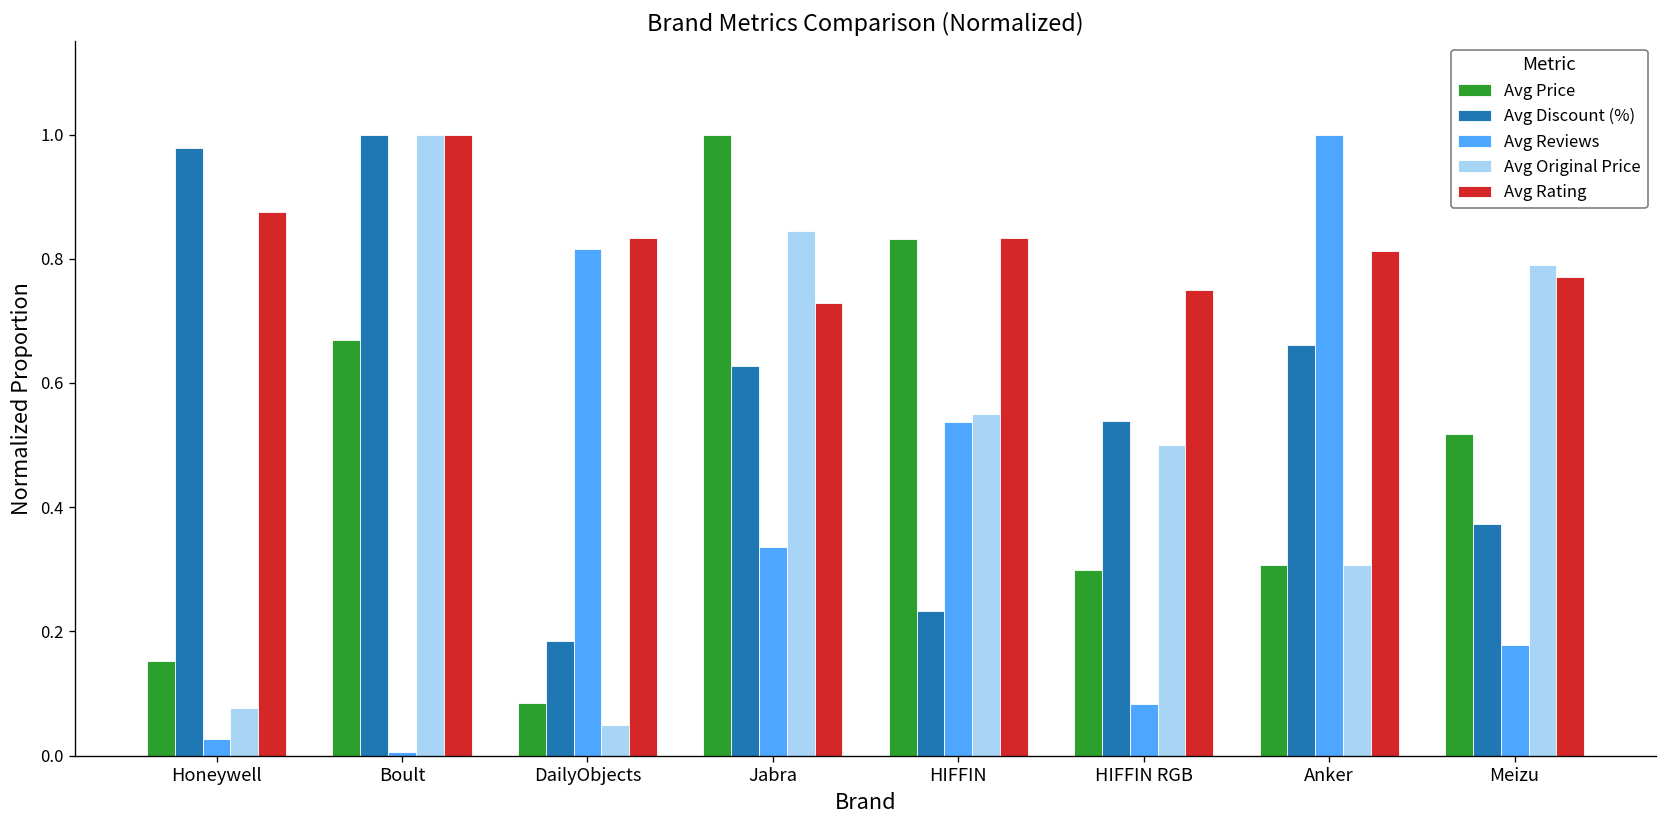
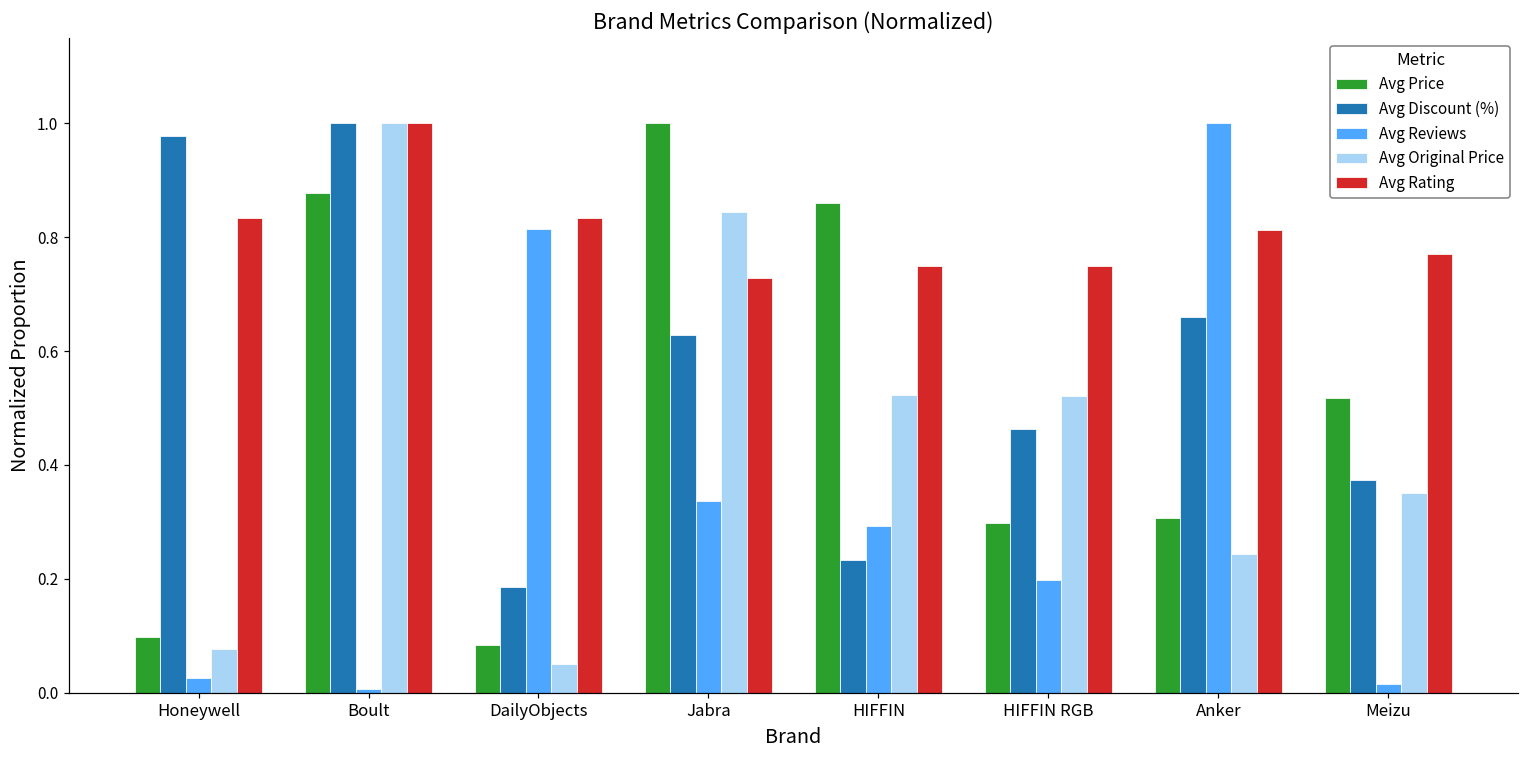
  {
    "Avg Price": {
-     "Honeywell": 0.15,
-     "Boult": 0.67,
+     "Honeywell": 0.10,
+     "Boult": 0.88,
      "DailyObjects": 0.08,
      "Jabra": 1.00,
-     "HIFFIN": 0.83,
+     "HIFFIN": 0.86,
      "HIFFIN RGB": 0.30,
      "Anker": 0.31,
      "Meizu": 0.52
    },
    "Avg Discount (%)": {
      "Honeywell": 0.98,
      "Boult": 1.00,
      "DailyObjects": 0.18,
      "Jabra": 0.63,
      "HIFFIN": 0.23,
-     "HIFFIN RGB": 0.54,
+     "HIFFIN RGB": 0.46,
      "Anker": 0.66,
      "Meizu": 0.37
    },
    "Avg Reviews": {
      "Honeywell": 0.03,
      "Boult": 0.01,
      "DailyObjects": 0.81,
      "Jabra": 0.34,
-     "HIFFIN": 0.54,
-     "HIFFIN RGB": 0.08,
+     "HIFFIN": 0.29,
+     "HIFFIN RGB": 0.20,
      "Anker": 1.00,
-     "Meizu": 0.18
+     "Meizu": 0.01
    },
    "Avg Original Price": {
      "Honeywell": 0.08,
      "Boult": 1.00,
      "DailyObjects": 0.05,
      "Jabra": 0.85,
-     "HIFFIN": 0.55,
-     "HIFFIN RGB": 0.50,
-     "Anker": 0.31,
-     "Meizu": 0.79
+     "HIFFIN": 0.52,
+     "HIFFIN RGB": 0.52,
+     "Anker": 0.24,
+     "Meizu": 0.35
    },
    "Avg Rating": {
-     "Honeywell": 0.88,
+     "Honeywell": 0.83,
      "Boult": 1.00,
      "DailyObjects": 0.83,
      "Jabra": 0.73,
-     "HIFFIN": 0.83,
+     "HIFFIN": 0.75,
      "HIFFIN RGB": 0.75,
      "Anker": 0.81,
      "Meizu": 0.77
    }
  }
